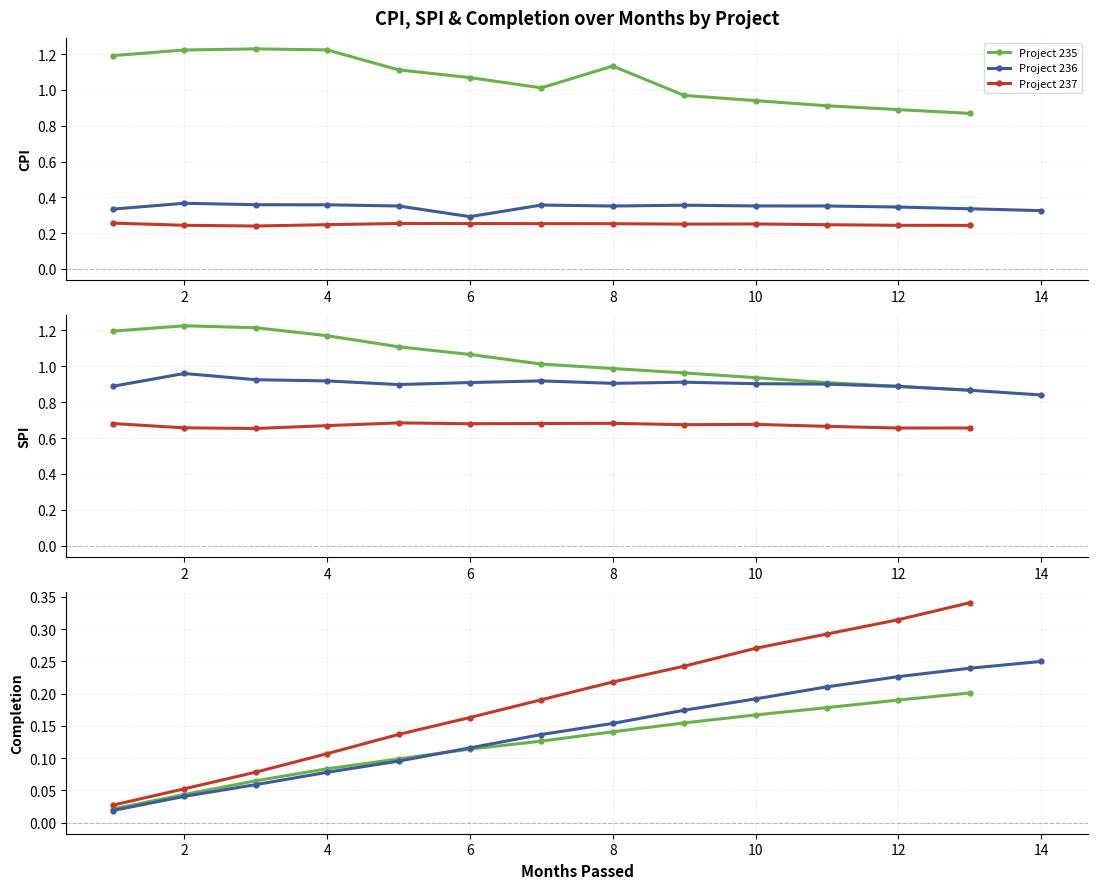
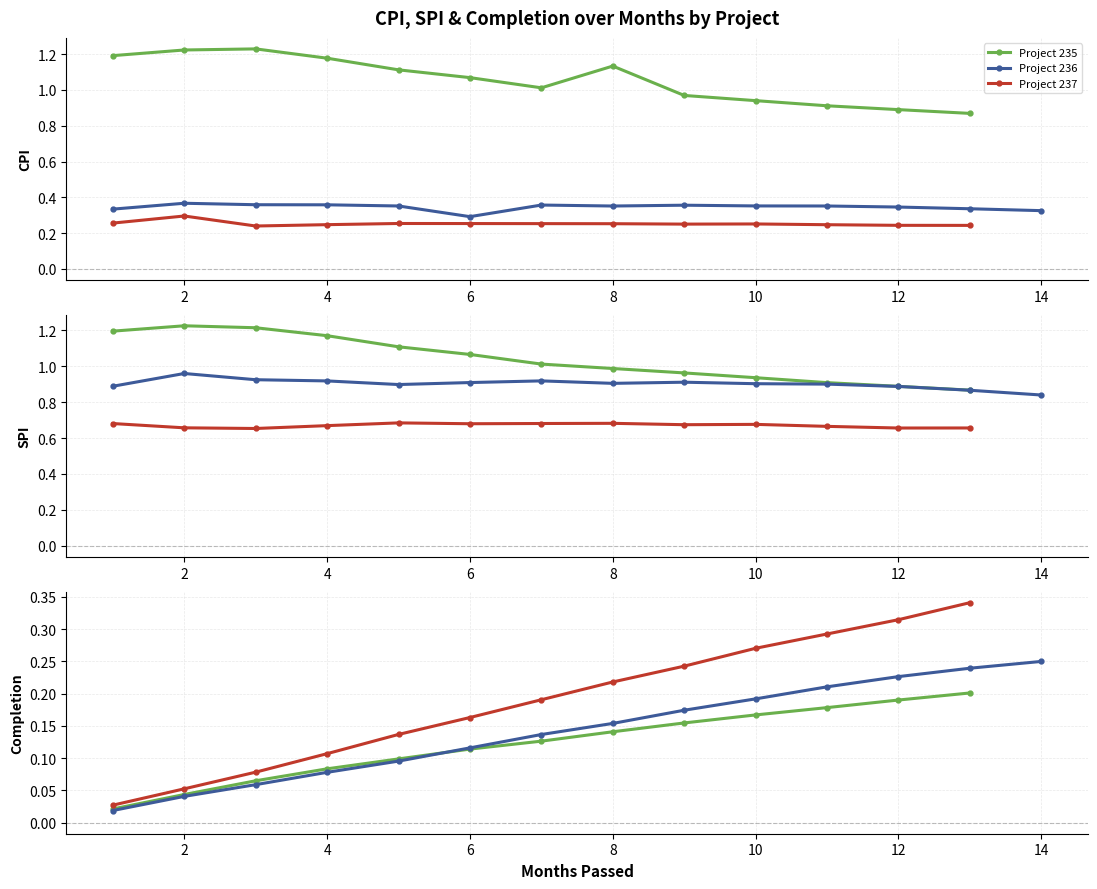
  {
    "CPI, SPI & Completion over Months by Project": {
      "Project 235": {
        "2": 1.22,
-       "4": 1.22,
+       "4": 1.18,
        "6": 1.07,
        "8": 1.13,
        "10": 0.94,
        "12": 0.89
      },
      "Project 236": {
        "2": 0.37,
        "4": 0.36,
        "6": 0.29,
        "8": 0.35,
        "10": 0.35,
        "12": 0.35,
        "14": 0.33
      },
      "Project 237": {
-       "2": 0.24,
+       "2": 0.30,
        "4": 0.25,
        "6": 0.25,
        "8": 0.25,
        "10": 0.25,
        "12": 0.24
      }
    }
  }
